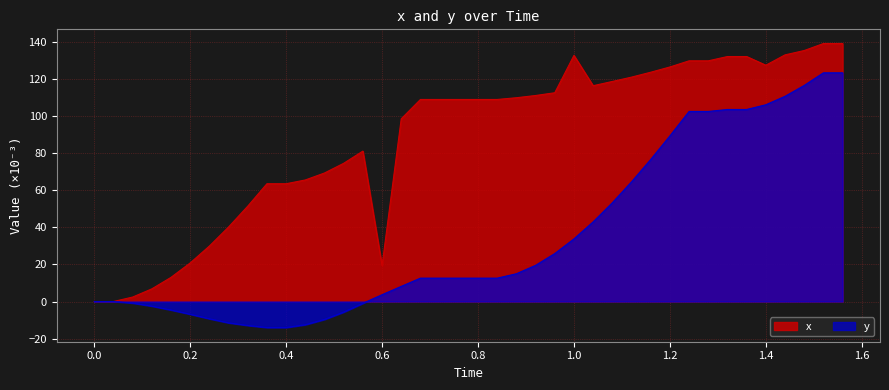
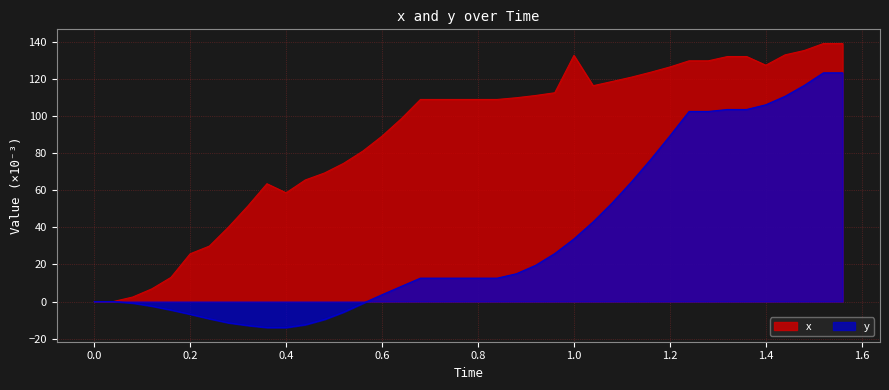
  {
    "x": {
-     "0.2": 21,
-     "0.4": 64,
-     "0.6": 19,
+     "0.2": 26,
+     "0.4": 59,
+     "0.6": 89,
      "0.8": 109,
      "1.0": 133,
      "1.2": 127,
      "1.4": 128
    }
  }
